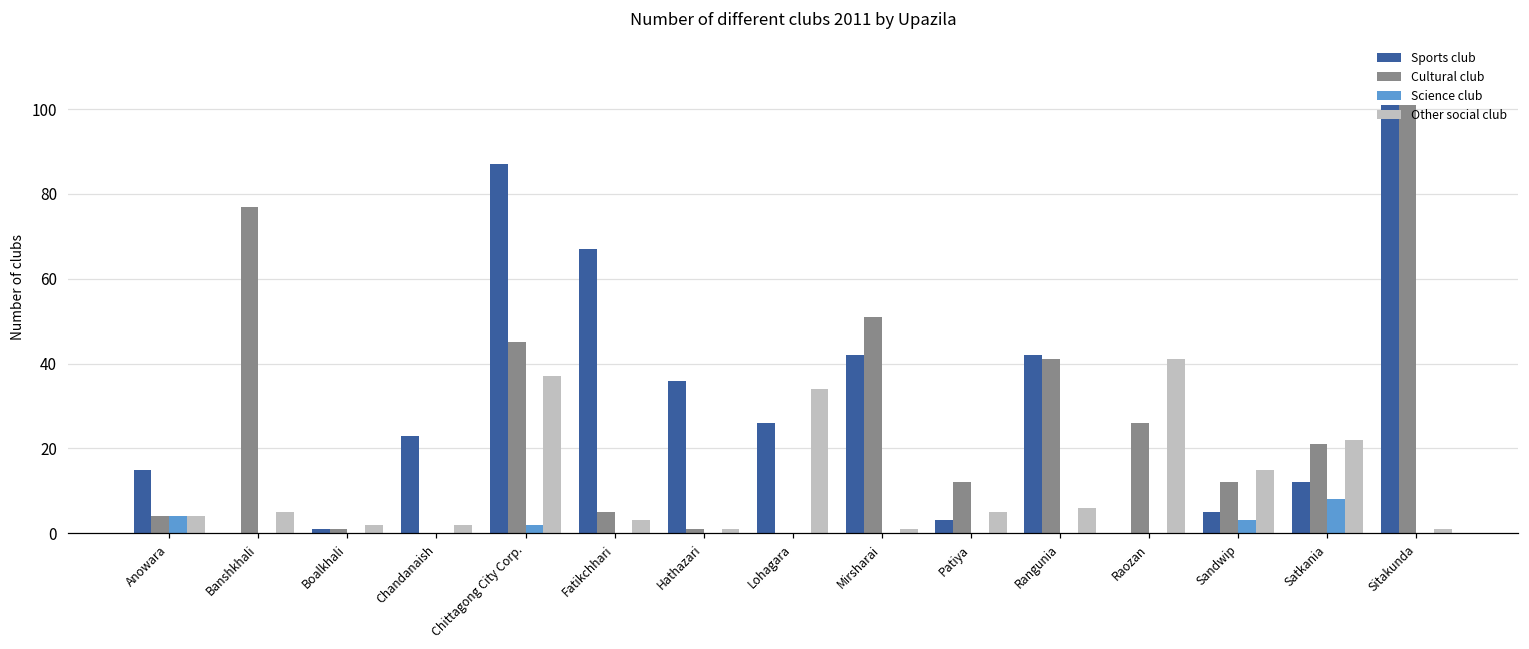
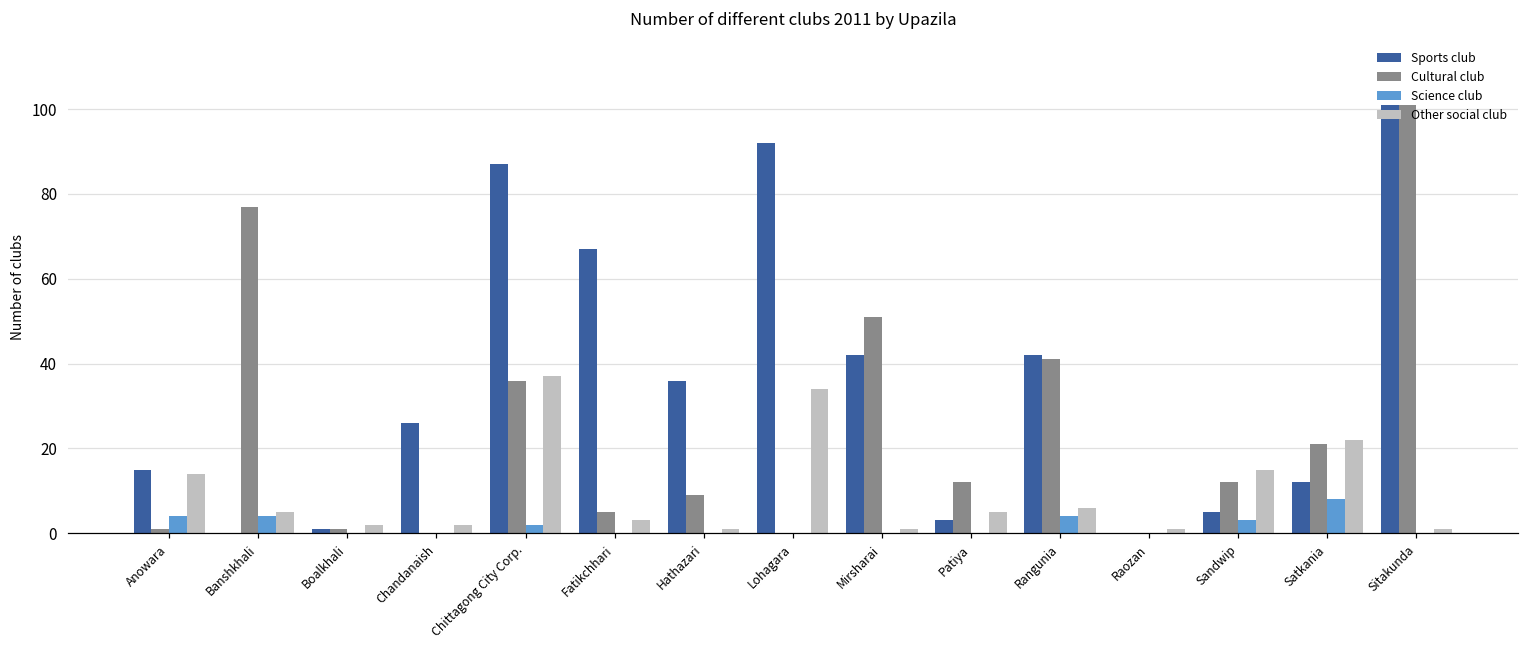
  {
    "Sports club": {
      "Anowara": 15,
      "Banshkhali": 0,
      "Boalkhali": 1,
-     "Chandanaish": 23,
+     "Chandanaish": 26,
      "Chittagong City Corp.": 87,
      "Fatikchhari": 67,
      "Hathazari": 36,
-     "Lohagara": 26,
+     "Lohagara": 92,
      "Mirsharai": 42,
      "Patiya": 3,
      "Rangunia": 42,
      "Raozan": 0,
      "Sandwip": 5,
      "Satkania": 12,
      "Sitakunda": 101
    },
    "Cultural club": {
-     "Anowara": 4,
+     "Anowara": 1,
      "Banshkhali": 77,
      "Boalkhali": 1,
      "Chandanaish": 0,
-     "Chittagong City Corp.": 45,
+     "Chittagong City Corp.": 36,
      "Fatikchhari": 5,
-     "Hathazari": 1,
+     "Hathazari": 9,
      "Lohagara": 0,
      "Mirsharai": 51,
      "Patiya": 12,
      "Rangunia": 41,
-     "Raozan": 26,
+     "Raozan": 0,
      "Sandwip": 12,
      "Satkania": 21,
      "Sitakunda": 101
    },
    "Science club": {
      "Anowara": 4,
-     "Banshkhali": 0,
+     "Banshkhali": 4,
      "Boalkhali": 0,
      "Chandanaish": 0,
      "Chittagong City Corp.": 2,
      "Fatikchhari": 0,
      "Hathazari": 0,
      "Lohagara": 0,
      "Mirsharai": 0,
      "Patiya": 0,
-     "Rangunia": 0,
+     "Rangunia": 4,
      "Raozan": 0,
      "Sandwip": 3,
      "Satkania": 8,
      "Sitakunda": 0
    },
    "Other social club": {
-     "Anowara": 4,
+     "Anowara": 14,
      "Banshkhali": 5,
      "Boalkhali": 2,
      "Chandanaish": 2,
      "Chittagong City Corp.": 37,
      "Fatikchhari": 3,
      "Hathazari": 1,
      "Lohagara": 34,
      "Mirsharai": 1,
      "Patiya": 5,
      "Rangunia": 6,
-     "Raozan": 41,
+     "Raozan": 1,
      "Sandwip": 15,
      "Satkania": 22,
      "Sitakunda": 1
    }
  }
